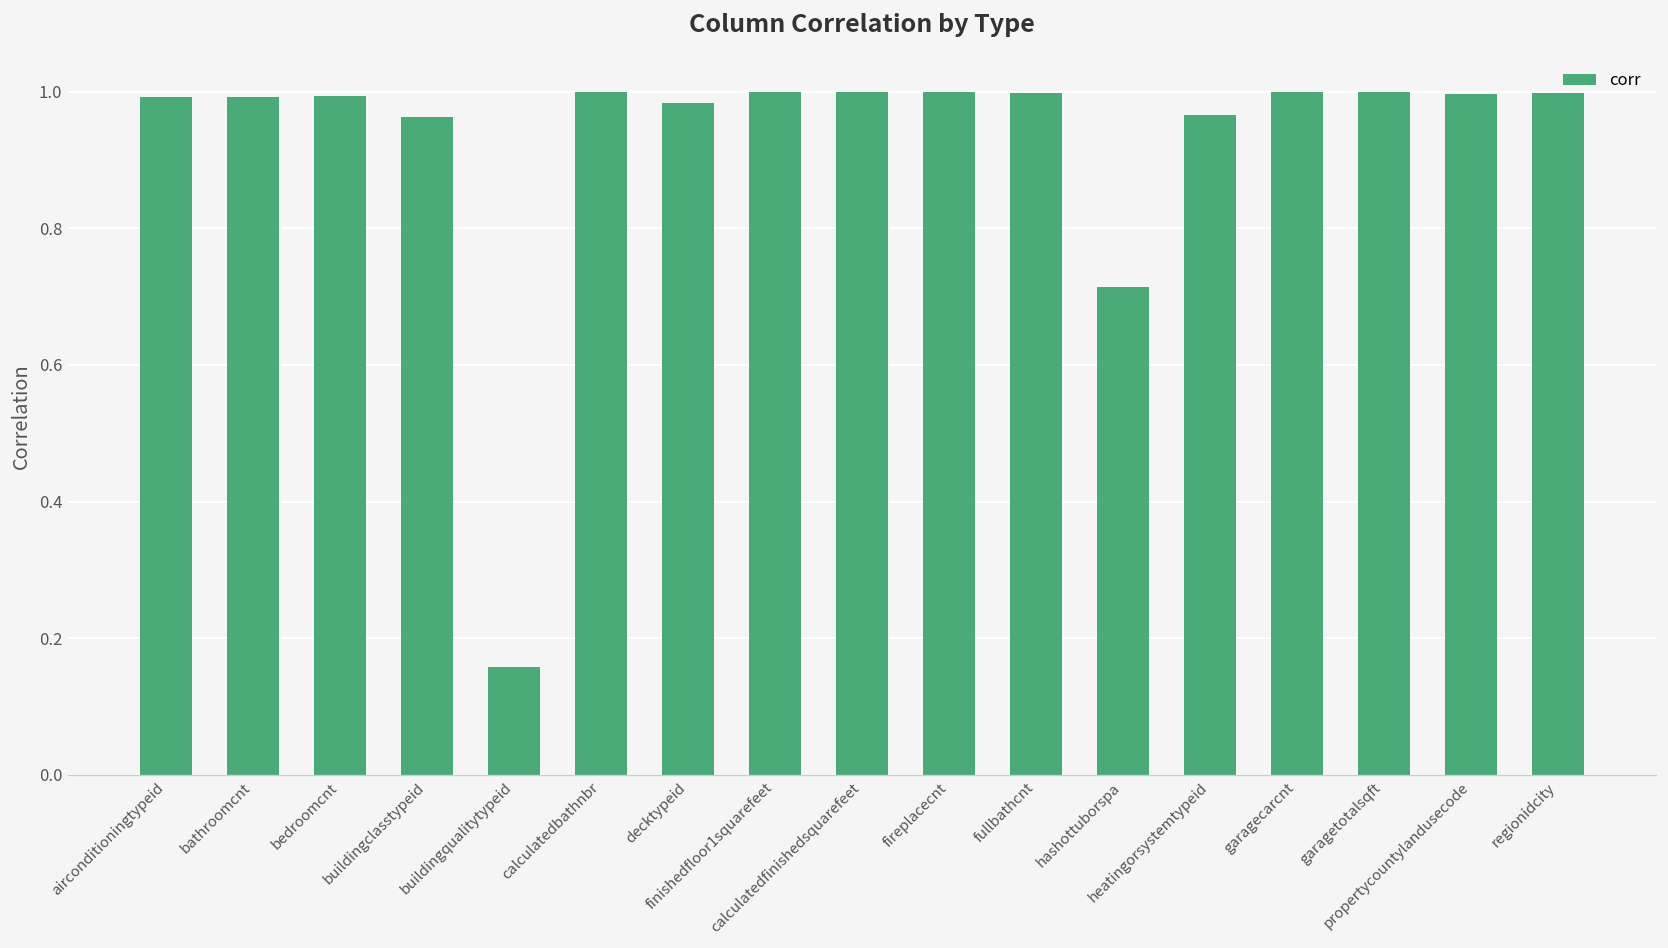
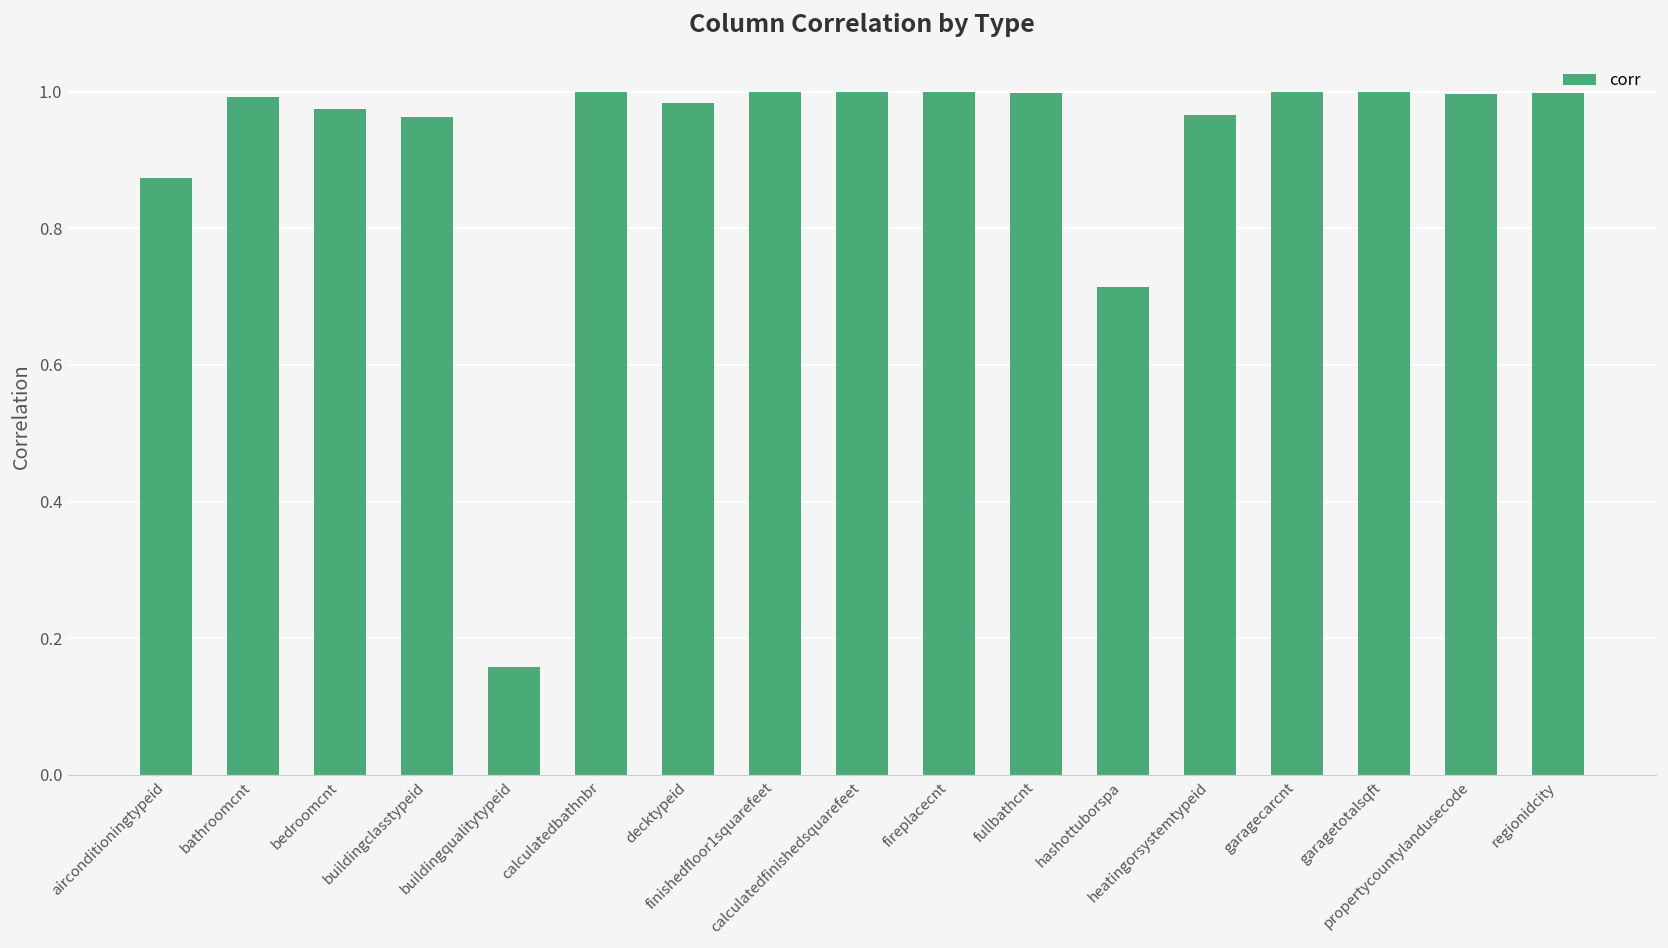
  {
-   "airconditioningtypeid": 0.99,
+   "airconditioningtypeid": 0.87,
    "bathroomcnt": 0.99,
-   "bedroomcnt": 0.99,
+   "bedroomcnt": 0.98,
    "buildingclasstypeid": 0.96,
    "buildingqualitytypeid": 0.16,
    "calculatedbathnbr": 1.00,
    "decktypeid": 0.98,
    "finishedfloor1squarefeet": 1.00,
    "calculatedfinishedsquarefeet": 1.00,
    "fireplacecnt": 1.00,
    "fullbathcnt": 1.00,
    "hashottuborspa": 0.71,
    "heatingorsystemtypeid": 0.97,
    "garagecarcnt": 1.00,
    "garagetotalsqft": 1.00,
    "propertycountylandusecode": 1.00,
    "regionidcity": 1.00
  }
